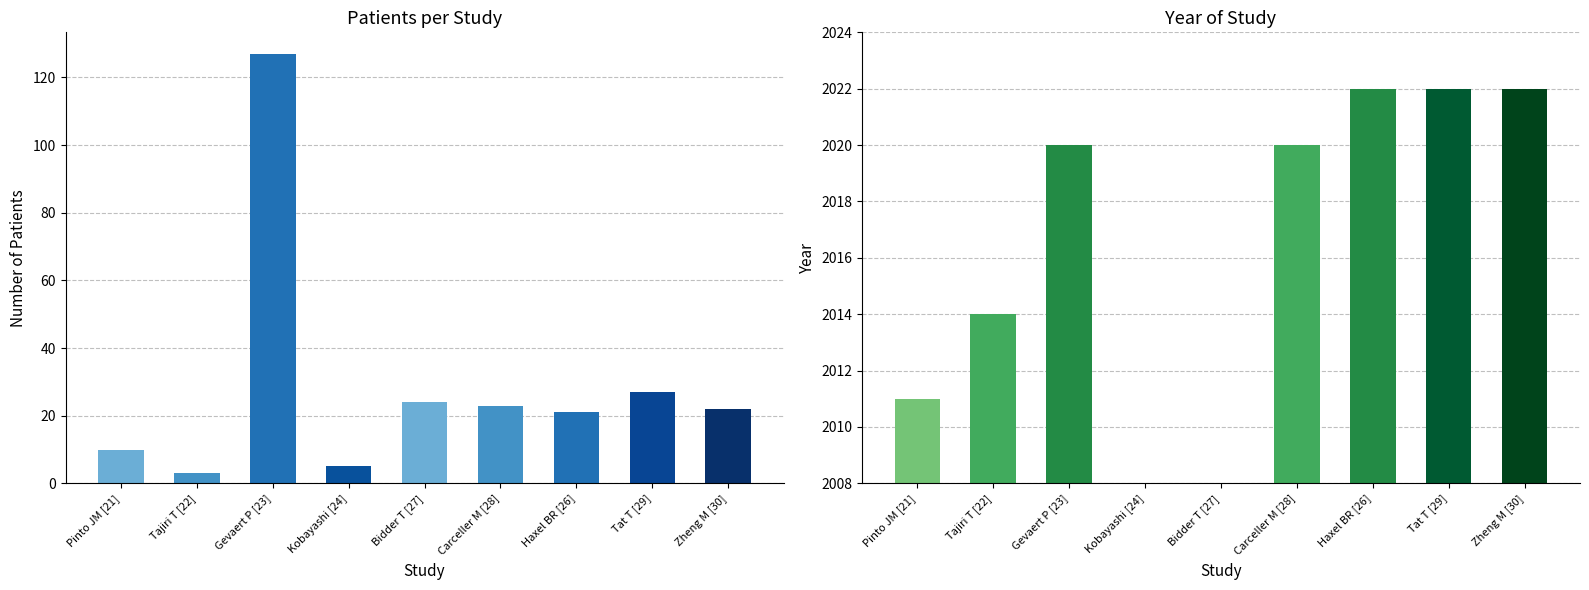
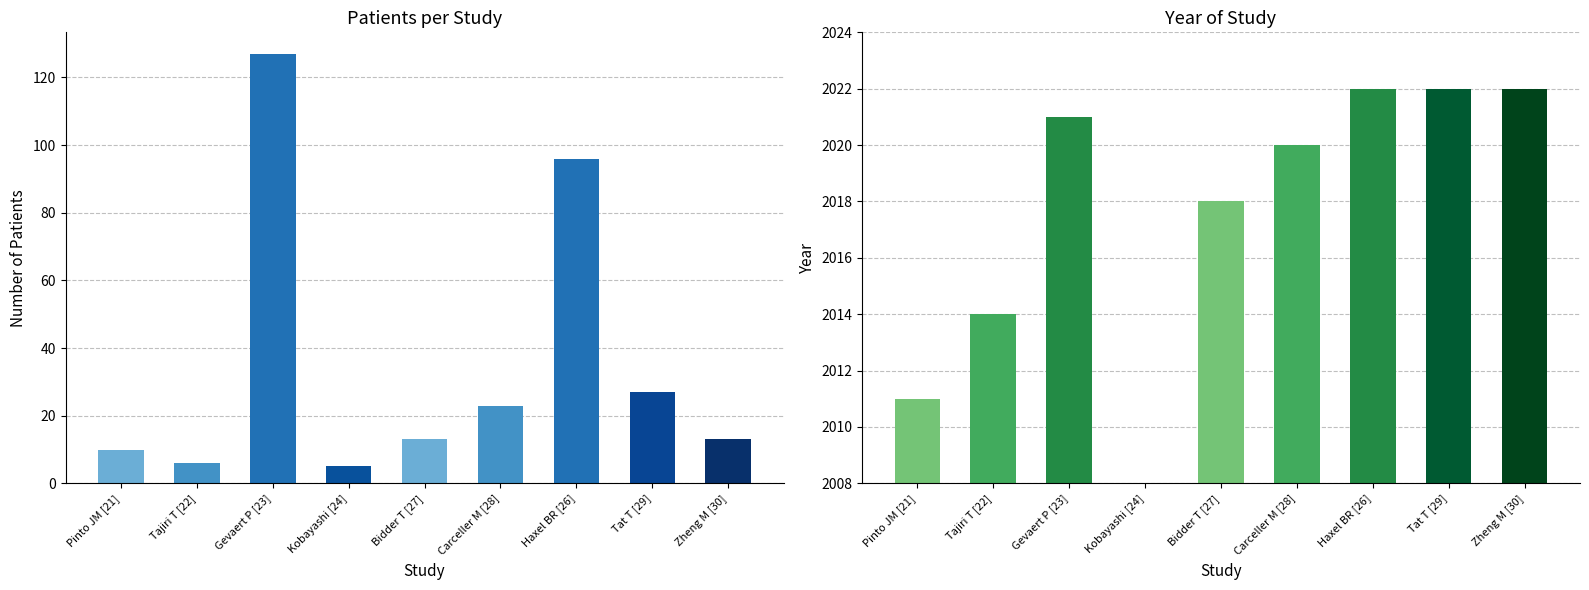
  {
    "Patients per Study": {
      "Pinto JM [21]": 10,
-     "Tajiri T [22]": 3,
+     "Tajiri T [22]": 6,
      "Gevaert P [23]": 127,
      "Kobayashi [24]": 5,
-     "Bidder T [27]": 24,
+     "Bidder T [27]": 13,
      "Carceller M [28]": 23,
-     "Haxel BR [26]": 21,
+     "Haxel BR [26]": 96,
      "Tat T [29]": 27,
-     "Zheng M [30]": 22
+     "Zheng M [30]": 13
    },
    "Year of Study": {
      "Pinto JM [21]": 2011,
      "Tajiri T [22]": 2014,
-     "Gevaert P [23]": 2020,
-     "Bidder T [27]": 2008,
+     "Gevaert P [23]": 2021,
+     "Bidder T [27]": 2018,
      "Carceller M [28]": 2020,
      "Haxel BR [26]": 2022,
      "Tat T [29]": 2022,
      "Zheng M [30]": 2022
    }
  }
